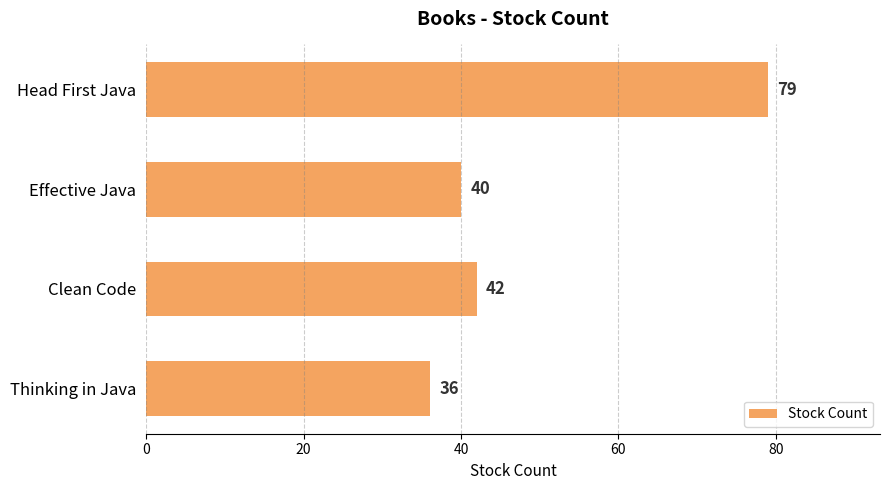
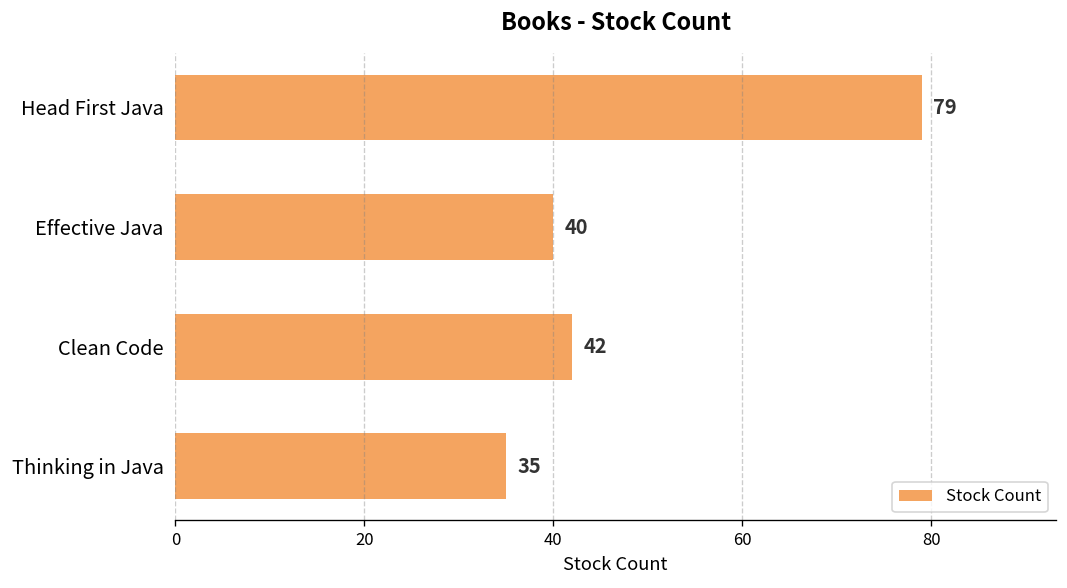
  {
    "Head First Java": 79,
    "Effective Java": 40,
    "Clean Code": 42,
-   "Thinking in Java": 36
+   "Thinking in Java": 35
  }
